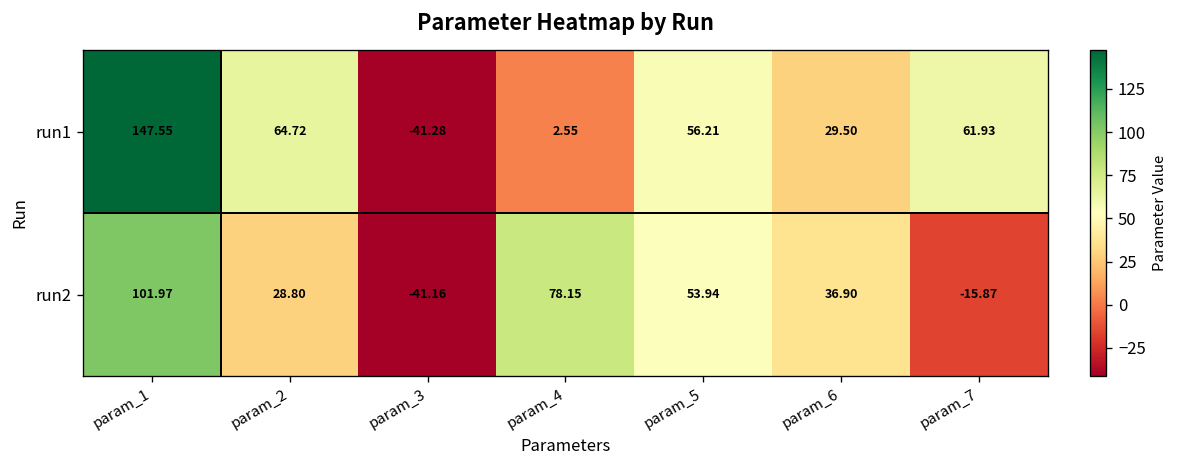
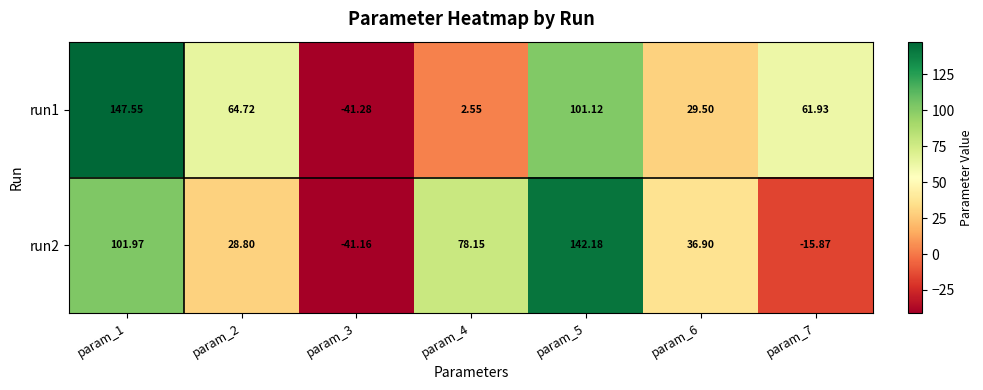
  {
    "run1": {
      "param_1": 147.55,
      "param_2": 64.72,
      "param_3": -41.28,
      "param_4": 2.55,
-     "param_5": 56.21,
+     "param_5": 101.12,
      "param_6": 29.50,
      "param_7": 61.93
    },
    "run2": {
      "param_1": 101.97,
      "param_2": 28.80,
      "param_3": -41.16,
      "param_4": 78.15,
-     "param_5": 53.94,
+     "param_5": 142.18,
      "param_6": 36.90,
      "param_7": -15.87
    }
  }
